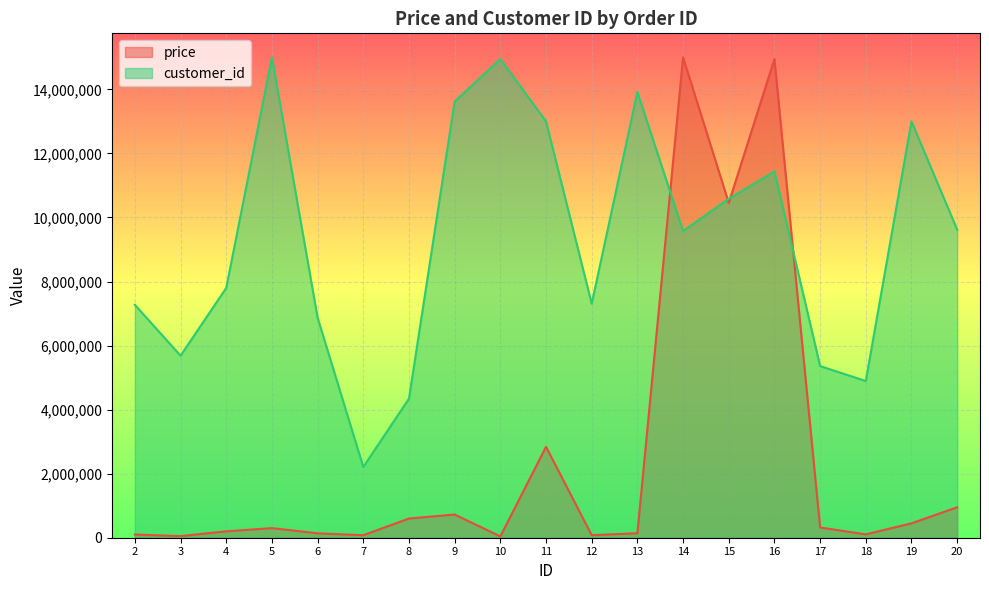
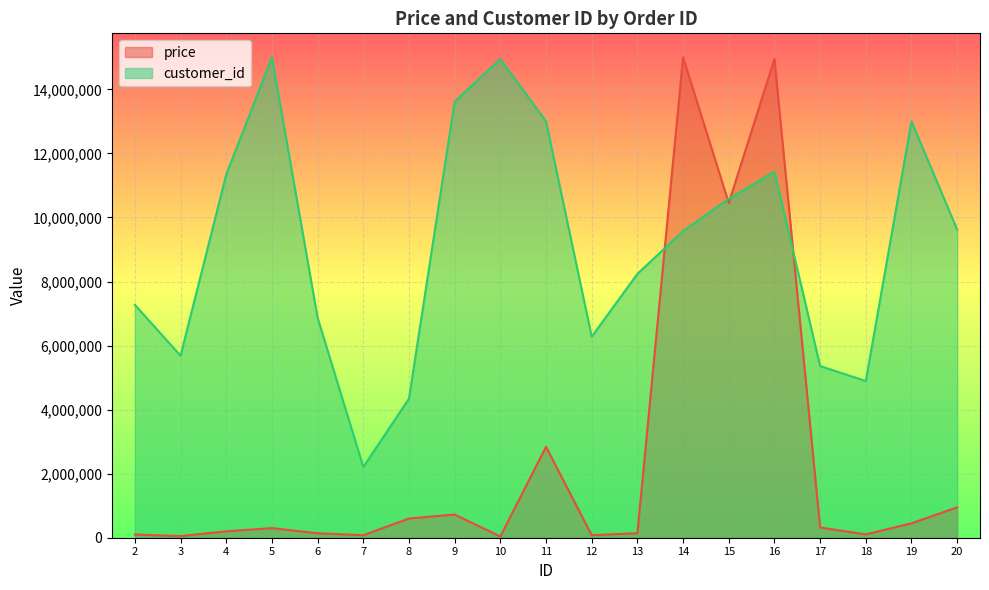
  {
    "price": {
      "2": "100,000",
      "3": "100,000",
      "4": "200,000",
      "5": "300,000",
      "6": "100,000",
      "7": "100,000",
      "8": "600,000",
      "9": "700,000",
      "10": "0",
      "11": "2,800,000",
      "12": "100,000",
      "13": "100,000",
      "14": "15,000,000",
      "15": "10,500,000",
      "16": "14,900,000",
      "17": "300,000",
      "18": "100,000",
      "19": "500,000",
      "20": "1,000,000"
    },
    "customer_id": {
      "2": "7,300,000",
      "3": "5,700,000",
-     "4": "7,800,000",
+     "4": "11,300,000",
      "5": "15,000,000",
      "6": "6,900,000",
      "7": "2,200,000",
      "8": "4,300,000",
      "9": "13,600,000",
      "10": "14,900,000",
      "11": "13,000,000",
-     "12": "7,300,000",
-     "13": "13,900,000",
+     "12": "6,300,000",
+     "13": "8,200,000",
      "14": "9,600,000",
      "15": "10,600,000",
      "16": "11,400,000",
      "17": "5,400,000",
      "18": "4,900,000",
      "19": "13,000,000",
      "20": "9,600,000"
    }
  }
